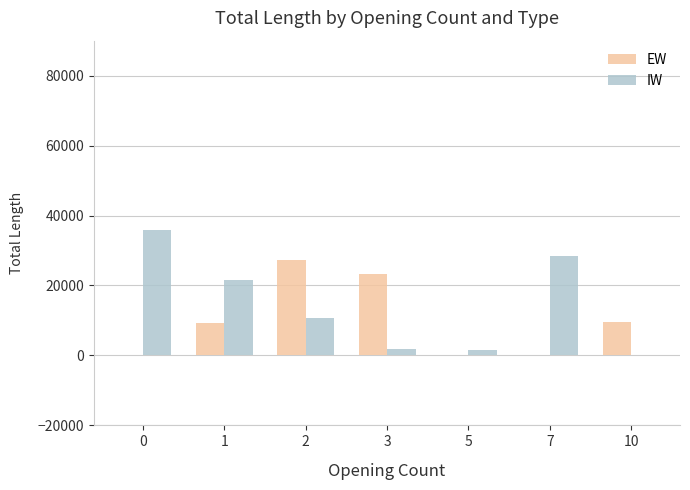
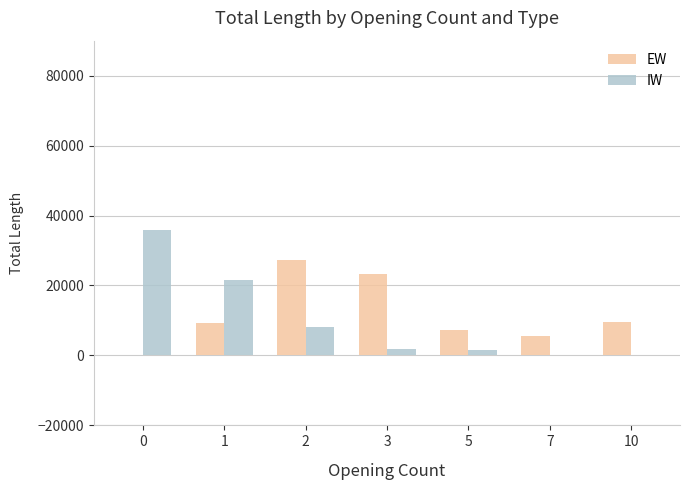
  {
    "EW": {
      "0": 0,
      "1": 9000,
      "2": 27000,
      "3": 23000,
-     "5": 0,
-     "7": 0,
+     "5": 7000,
+     "7": 6000,
      "10": 10000
    },
    "IW": {
      "0": 36000,
      "1": 22000,
-     "2": 11000,
+     "2": 8000,
      "3": 2000,
      "5": 2000,
-     "7": 28000,
+     "7": 0,
      "10": 0
    }
  }
